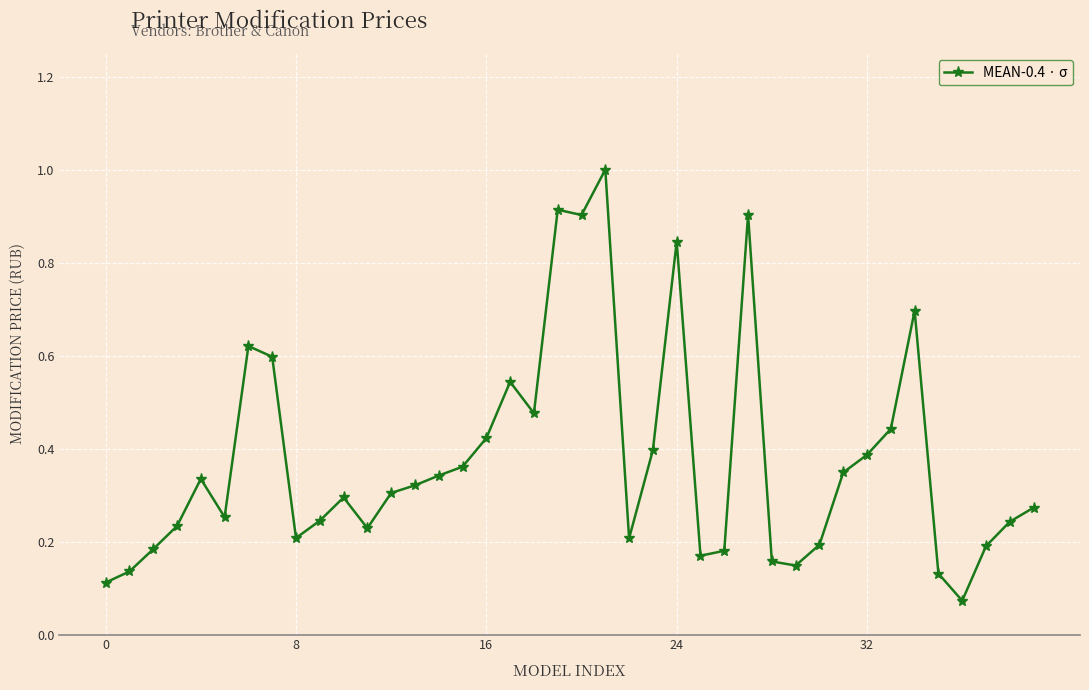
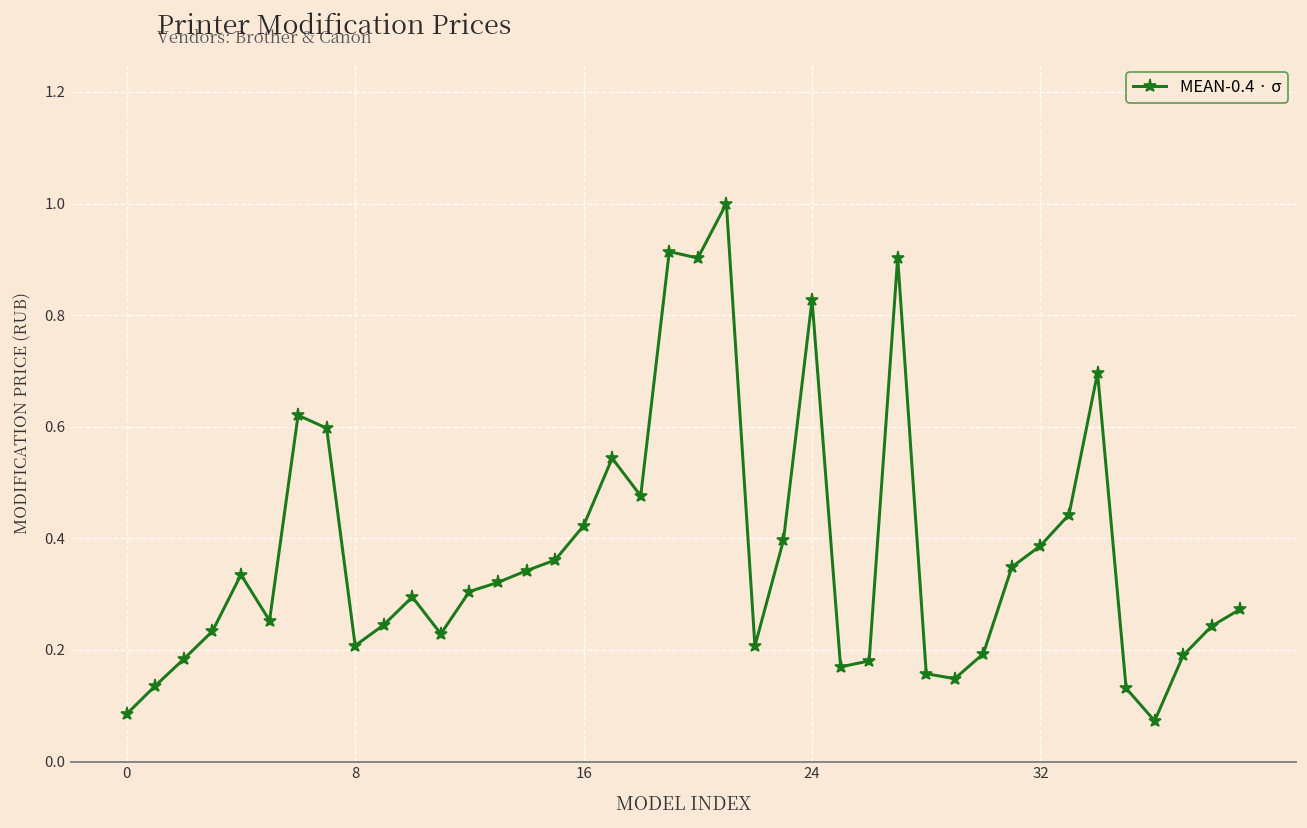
  {
-   "0": 0.11,
+   "0": 0.09,
    "8": 0.21,
    "16": 0.42,
-   "24": 0.85,
+   "24": 0.83,
    "32": 0.39
  }
